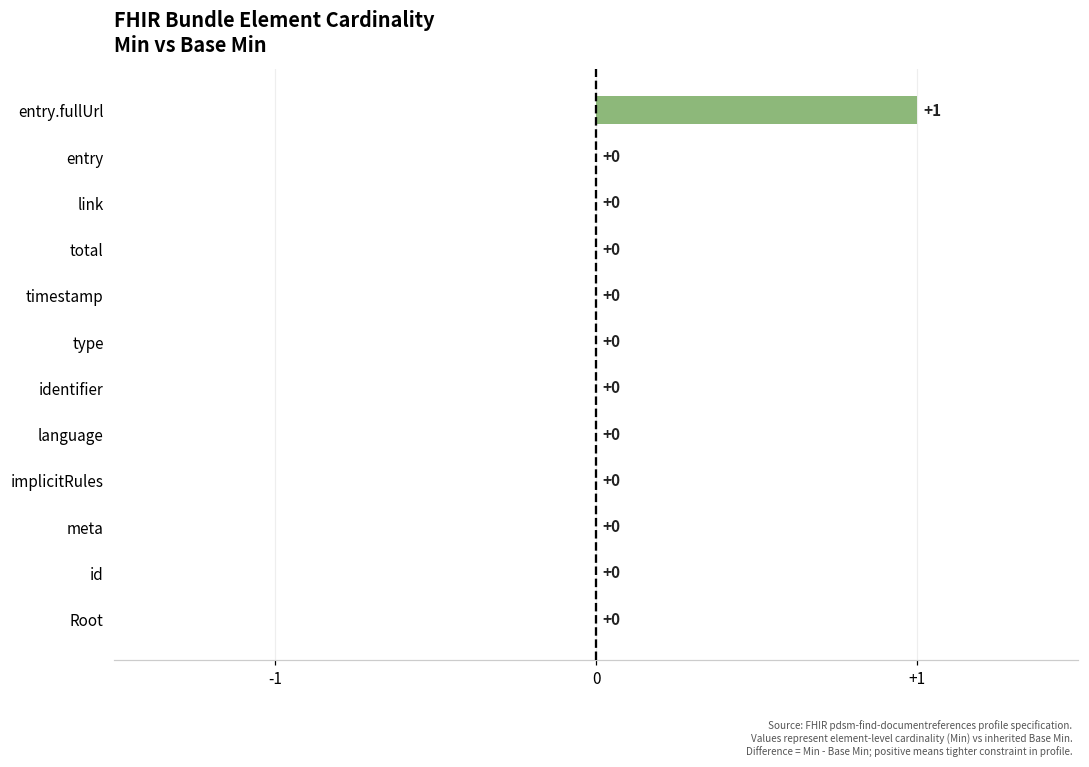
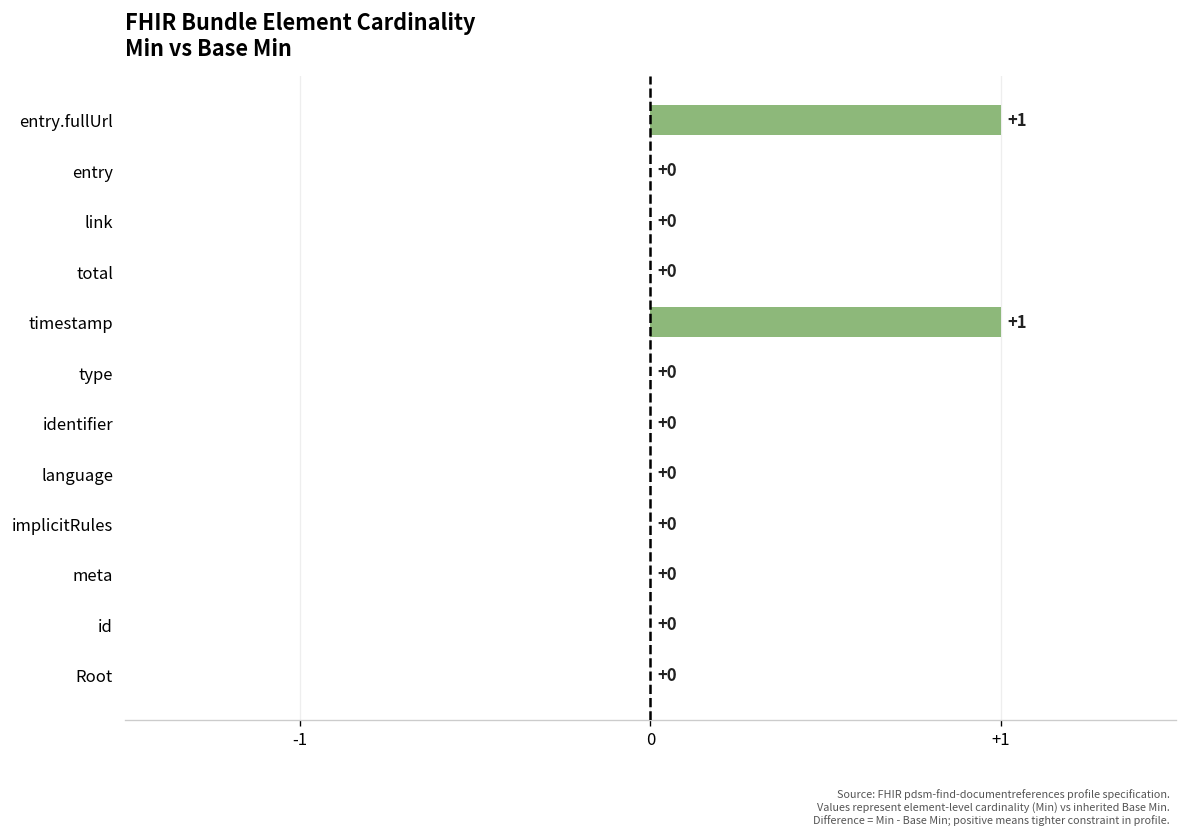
  {
    "entry.fullUrl": "+1",
    "entry": "+0",
    "link": "+0",
    "total": "+0",
-   "timestamp": "+0",
+   "timestamp": "+1",
    "type": "+0",
    "identifier": "+0",
    "language": "+0",
    "implicitRules": "+0",
    "meta": "+0",
    "id": "+0",
    "Root": "+0"
  }
